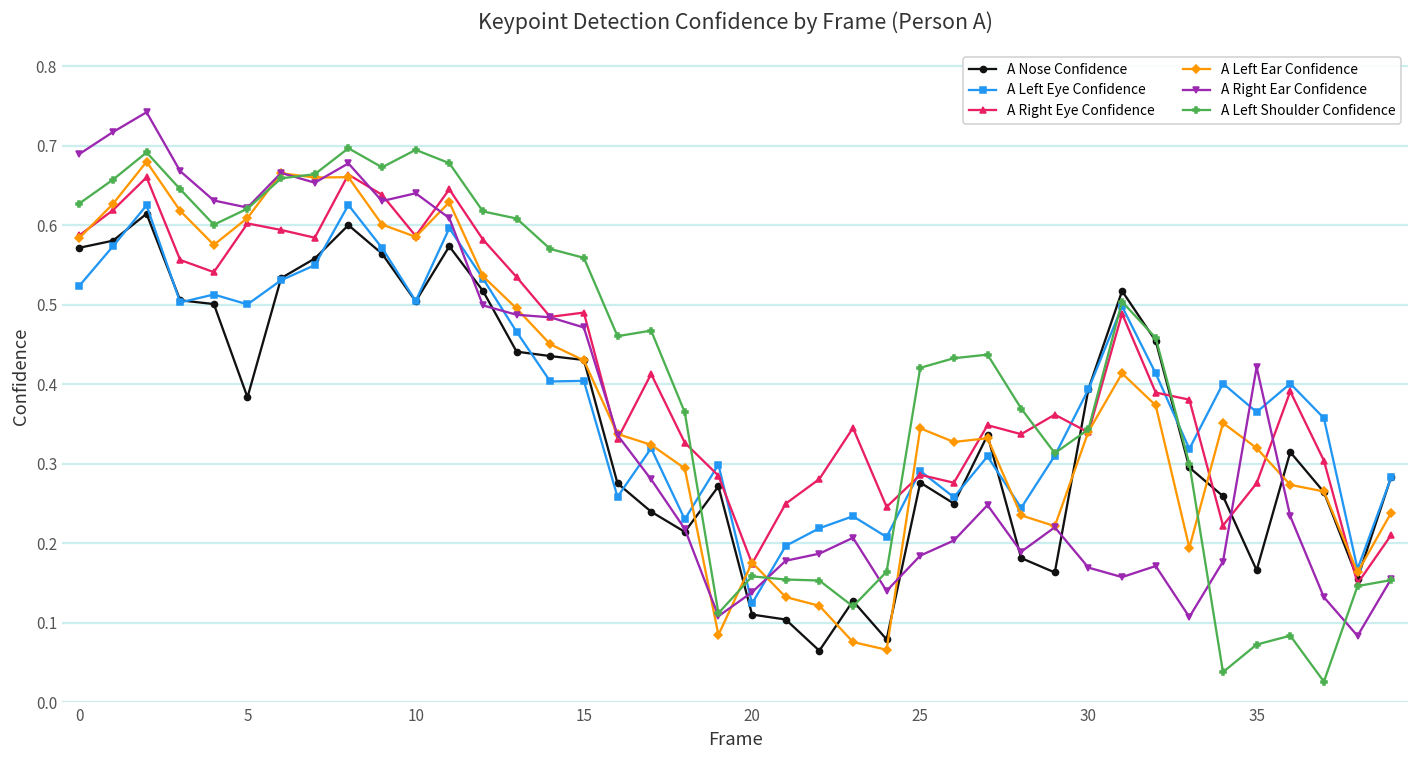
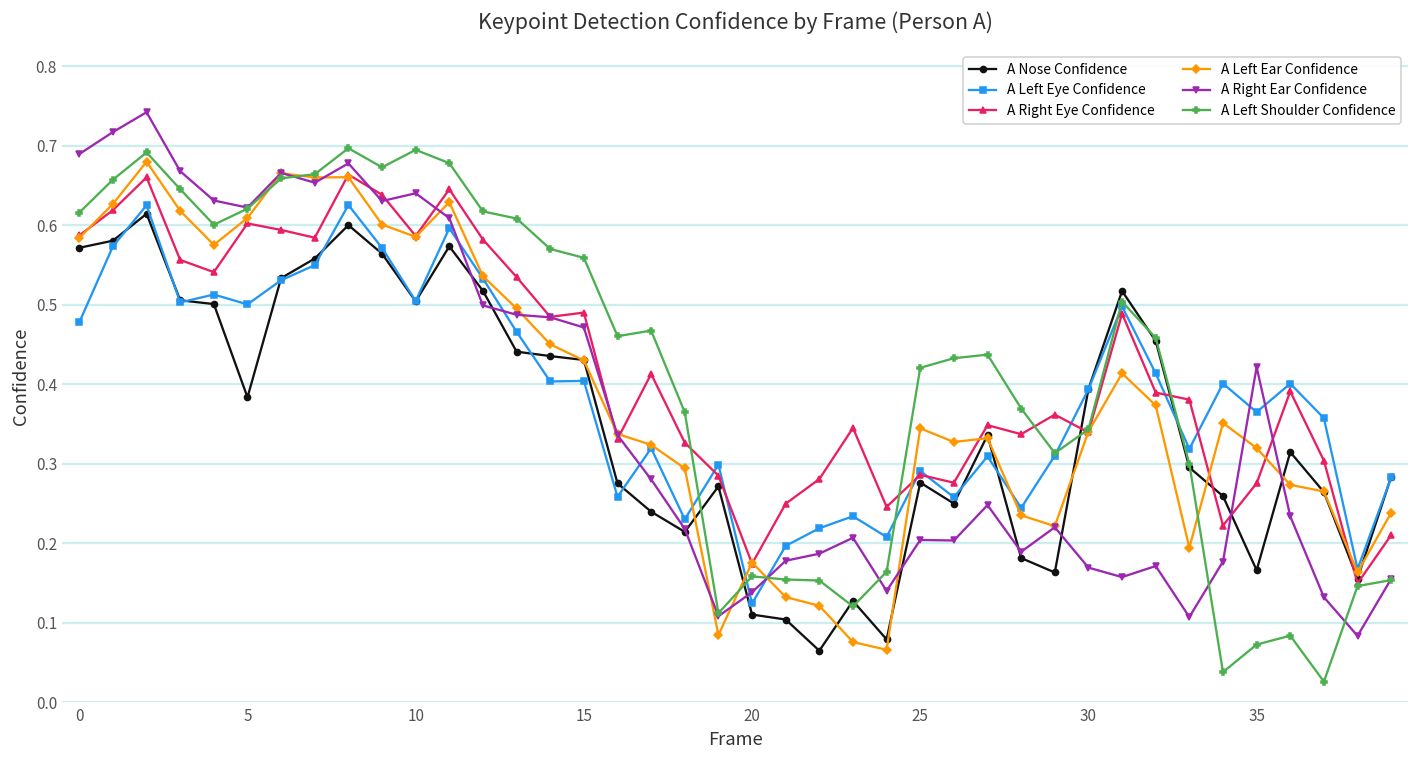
  {
    "A Nose Confidence": {
      "0": 0.57,
      "5": 0.38,
      "20": 0.11,
      "25": 0.28,
      "35": 0.17
    },
    "A Left Eye Confidence": {
-     "0": 0.52,
+     "0": 0.48,
      "5": 0.50,
      "15": 0.40,
      "20": 0.12,
      "25": 0.29,
      "35": 0.36
    },
    "A Right Eye Confidence": {
      "5": 0.60,
      "15": 0.49,
      "25": 0.29,
      "35": 0.28
    },
    "A Left Ear Confidence": {
      "5": 0.61,
      "25": 0.34,
      "35": 0.32
    },
    "A Right Ear Confidence": {
      "0": 0.69,
      "10": 0.64,
      "15": 0.47,
      "20": 0.14,
-     "25": 0.18,
+     "25": 0.20,
      "30": 0.17,
      "35": 0.42
    },
    "A Left Shoulder Confidence": {
-     "0": 0.63,
+     "0": 0.62,
      "10": 0.69,
      "15": 0.56,
      "20": 0.16,
      "25": 0.42,
      "35": 0.07
    }
  }
